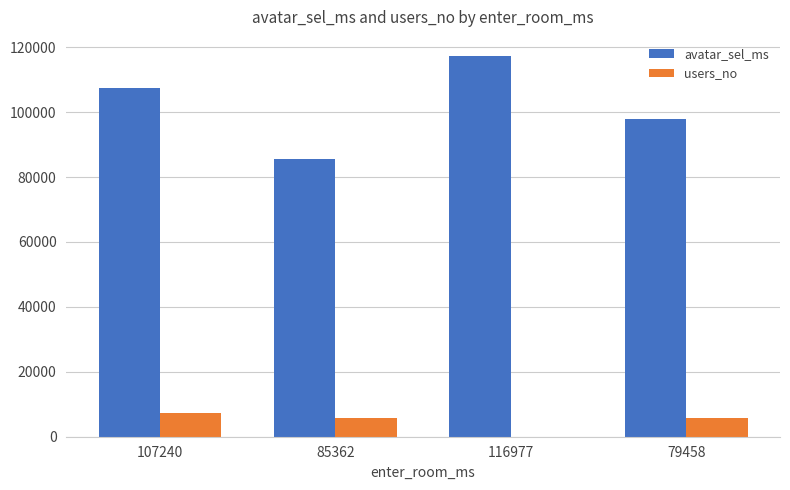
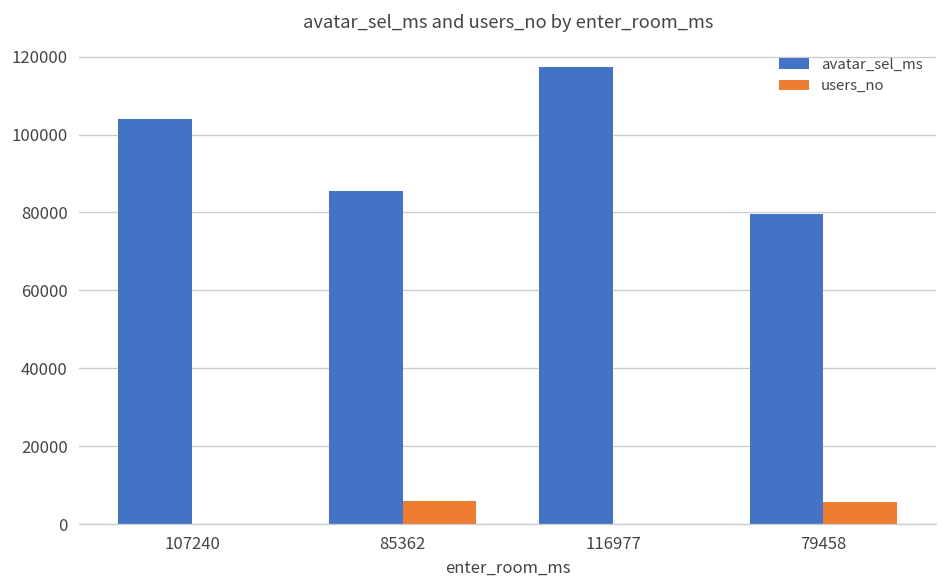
  {
    "avatar_sel_ms": {
-     "107240": 107000,
+     "107240": 104000,
      "85362": 86000,
      "116977": 117000,
-     "79458": 98000
+     "79458": 80000
    },
    "users_no": {
-     "107240": 7000,
+     "107240": 0,
      "85362": 6000,
      "79458": 6000
    }
  }
